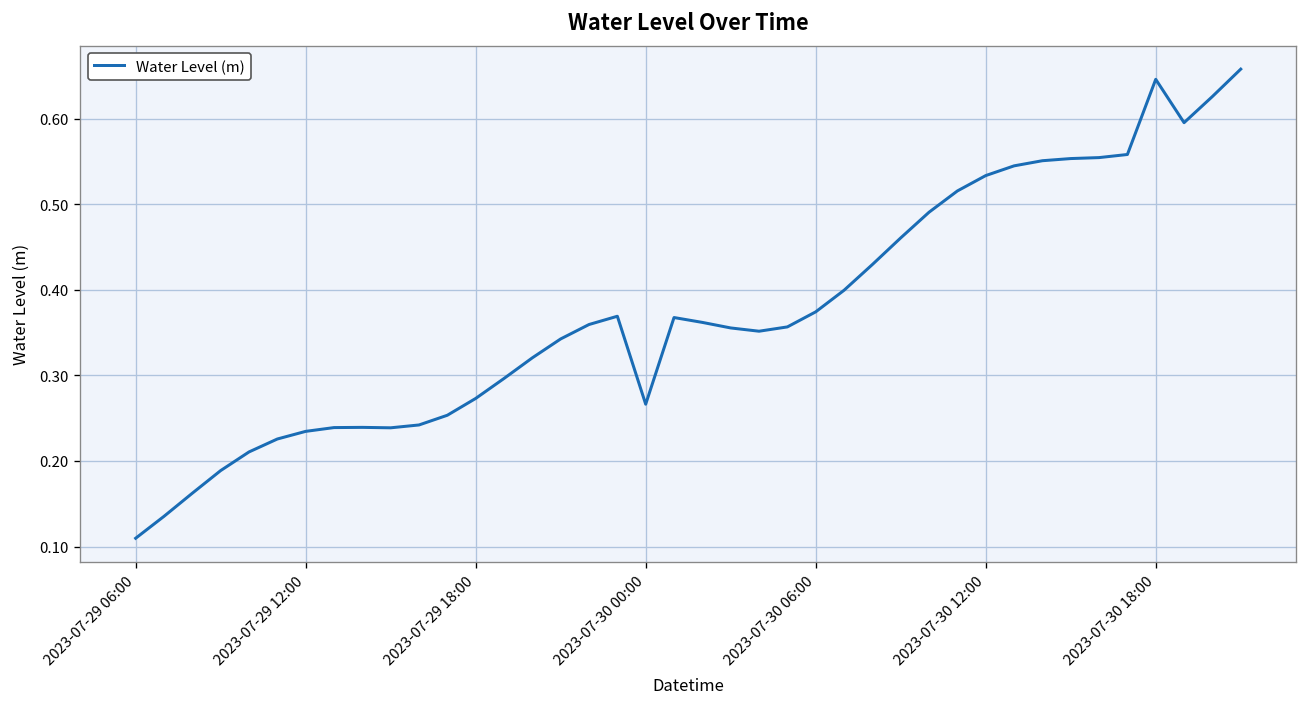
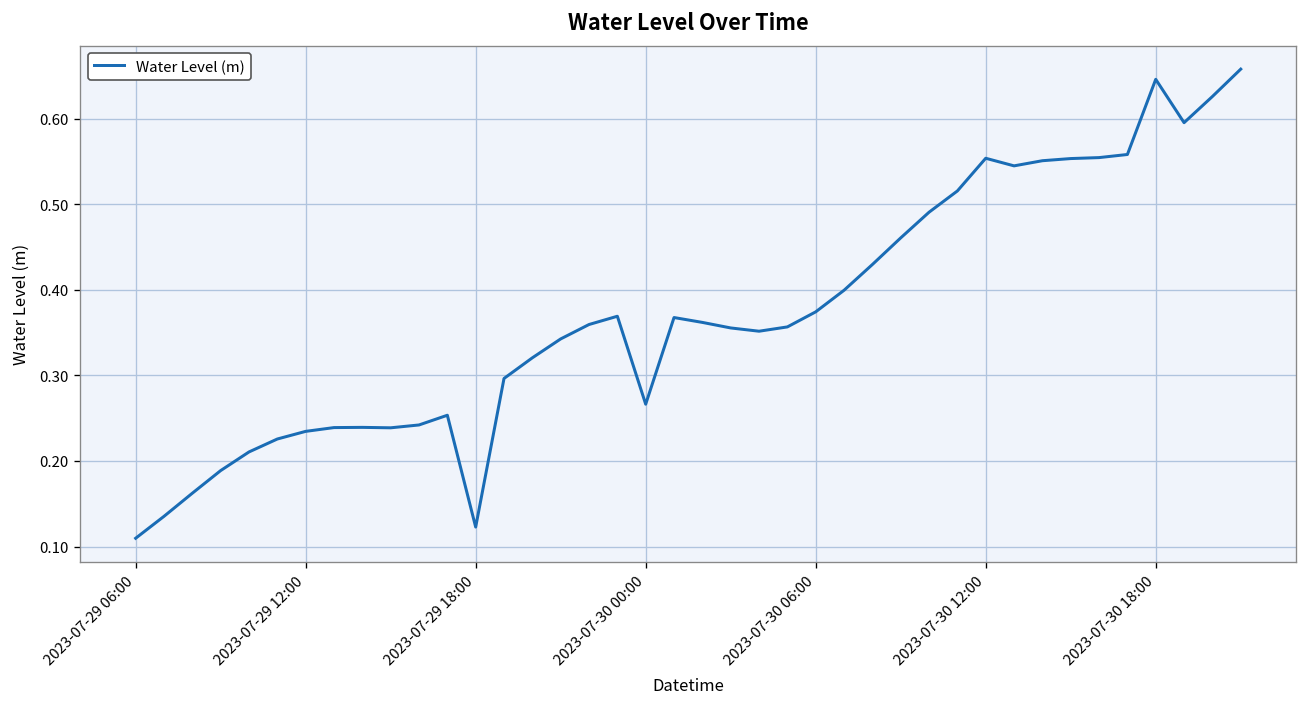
  {
    "2023-07-29 06:00": 0.11,
    "2023-07-29 12:00": 0.23,
-   "2023-07-29 18:00": 0.27,
+   "2023-07-29 18:00": 0.12,
    "2023-07-30 00:00": 0.27,
    "2023-07-30 06:00": 0.37,
-   "2023-07-30 12:00": 0.53,
+   "2023-07-30 12:00": 0.55,
    "2023-07-30 18:00": 0.65
  }
